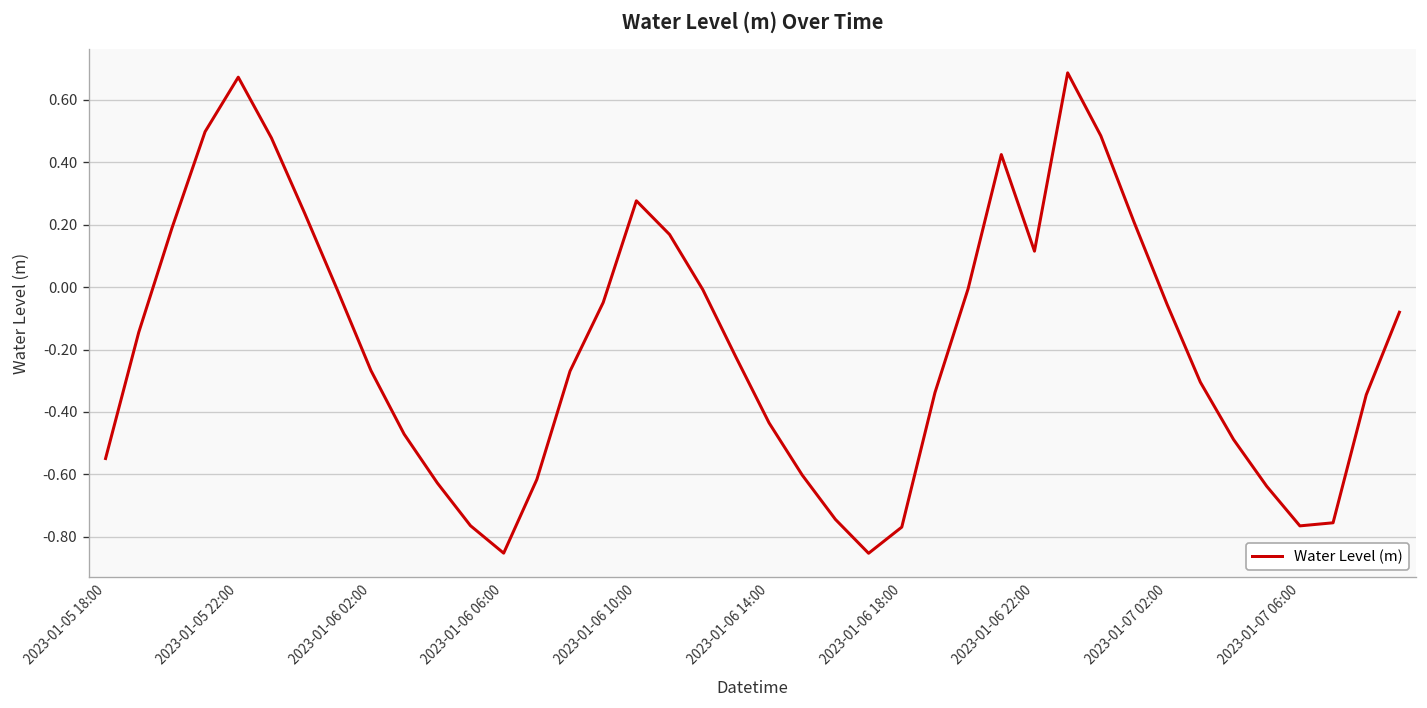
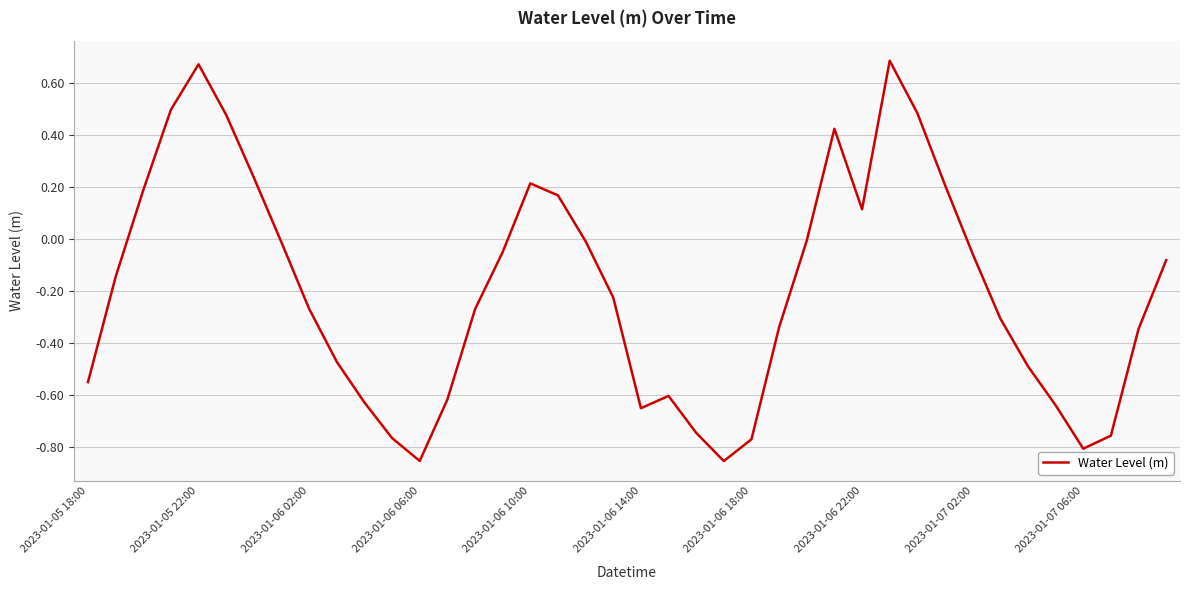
  {
    "2023-01-05 18:00": -0.55,
    "2023-01-05 22:00": 0.67,
    "2023-01-06 02:00": -0.27,
    "2023-01-06 06:00": -0.85,
-   "2023-01-06 10:00": 0.28,
-   "2023-01-06 14:00": -0.44,
+   "2023-01-06 10:00": 0.21,
+   "2023-01-06 14:00": -0.65,
    "2023-01-06 18:00": -0.77,
    "2023-01-06 22:00": 0.12,
    "2023-01-07 02:00": -0.06,
-   "2023-01-07 06:00": -0.77
+   "2023-01-07 06:00": -0.81
  }
